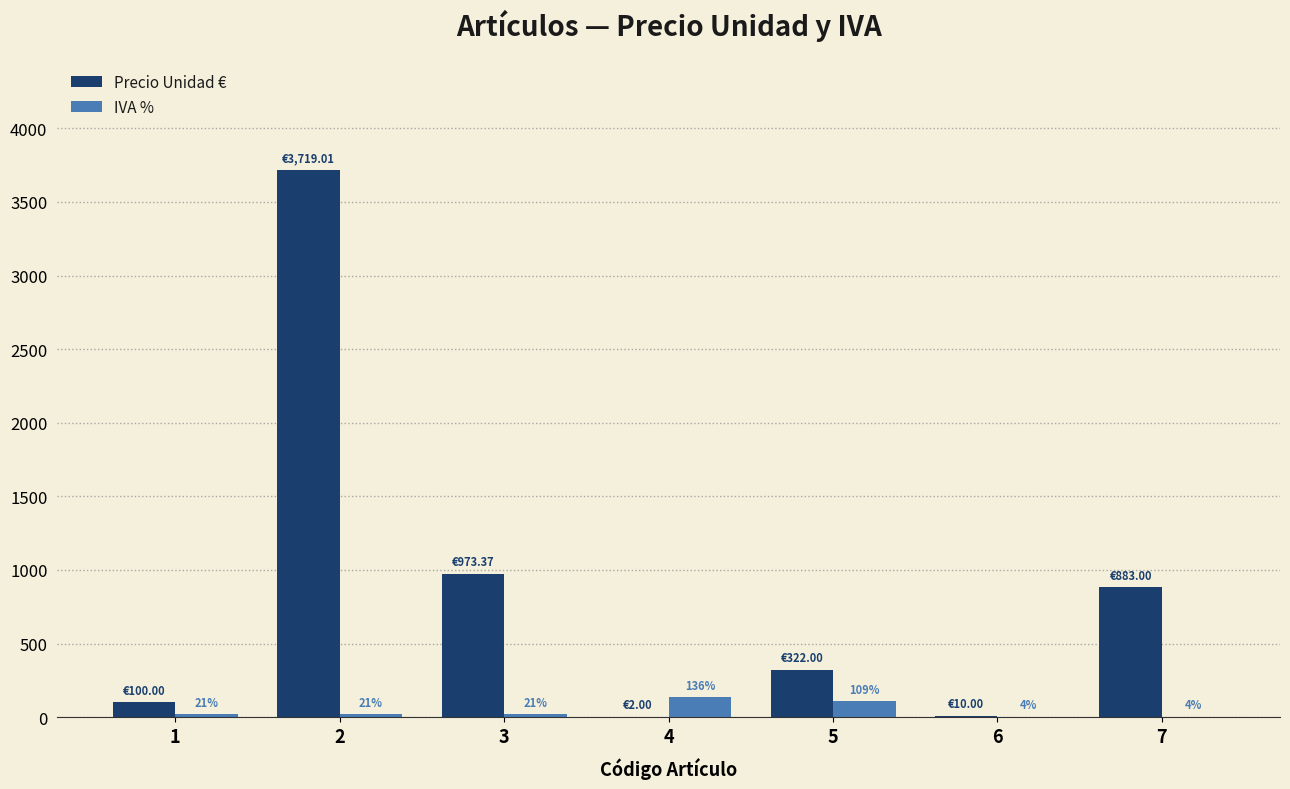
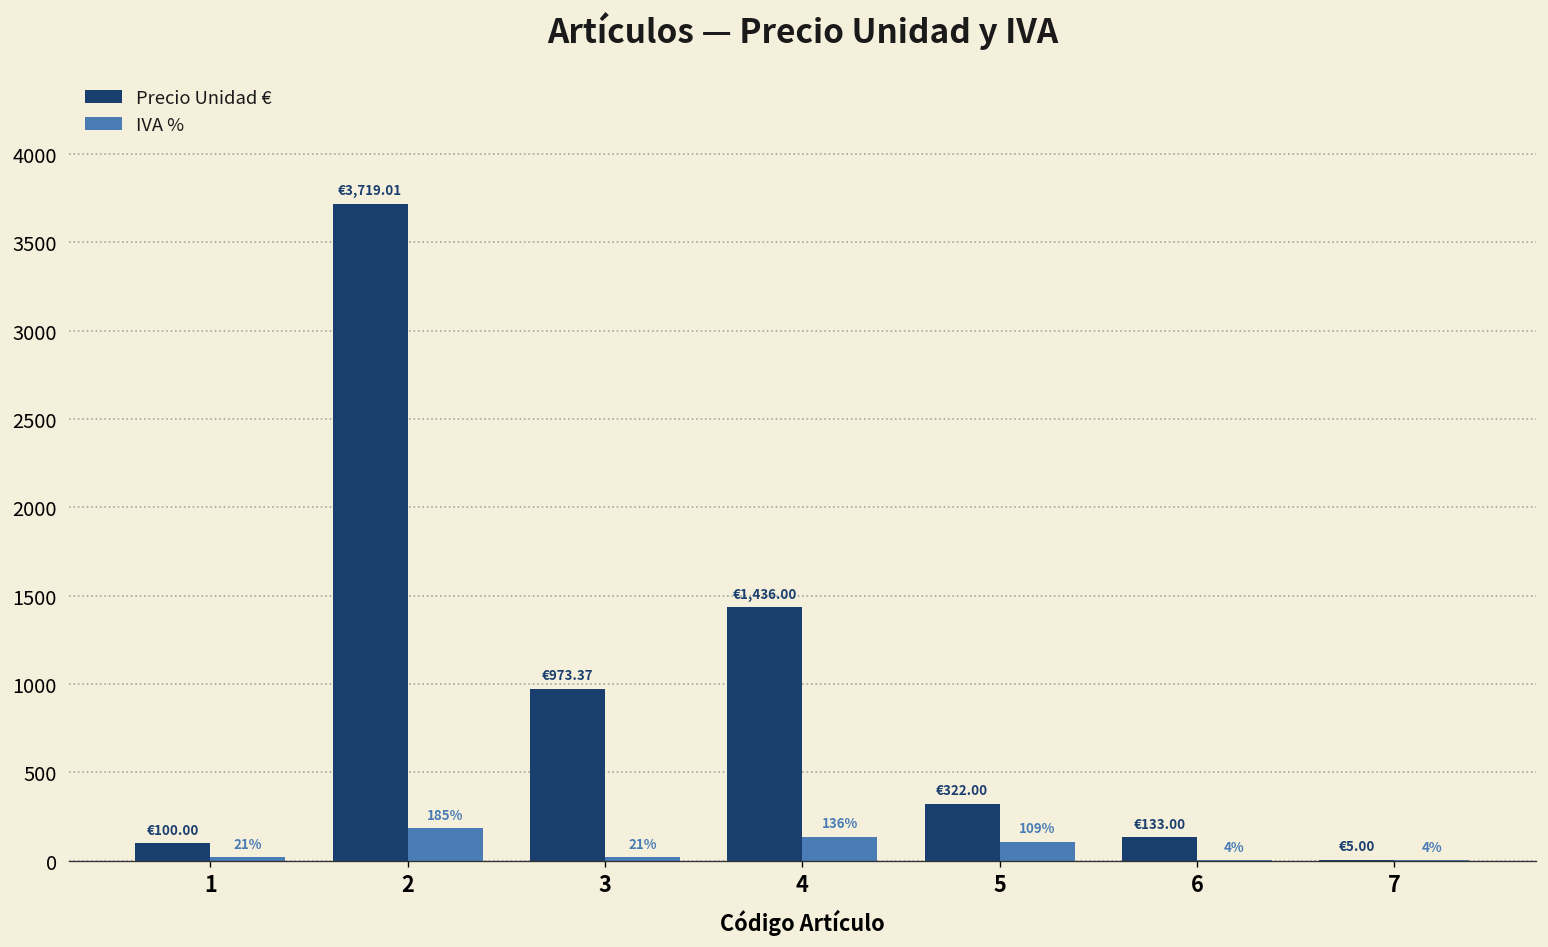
  {
    "Precio Unidad €": {
      "1": "€100.00",
      "2": "€3,719.01",
      "3": "€973.37",
-     "4": "€2.00",
+     "4": "€1,436.00",
      "5": "€322.00",
-     "6": "€10.00",
-     "7": "€883.00"
+     "6": "€133.00",
+     "7": "€5.00"
    },
    "IVA %": {
      "1": "21%",
-     "2": "21%",
+     "2": "185%",
      "3": "21%",
      "4": "136%",
      "5": "109%",
      "6": "4%",
      "7": "4%"
    }
  }
